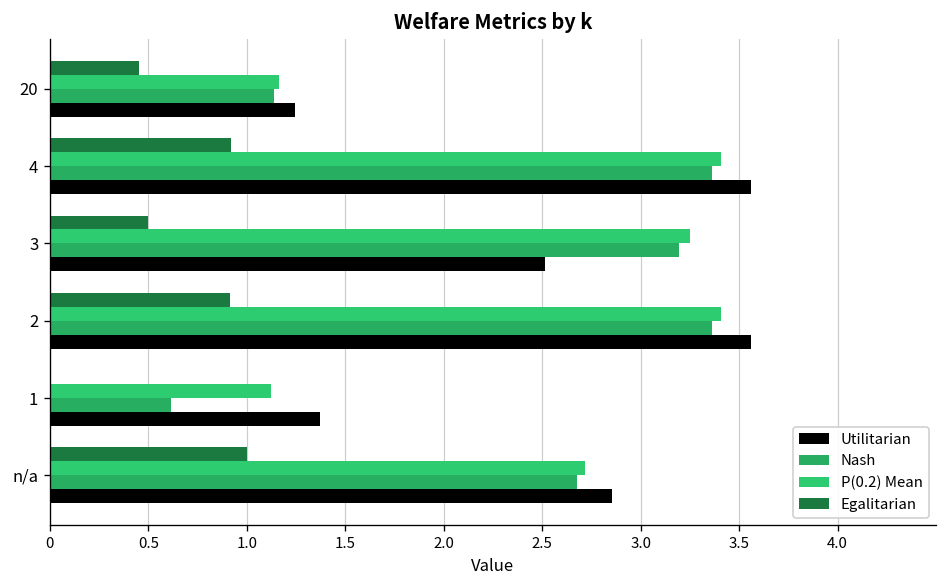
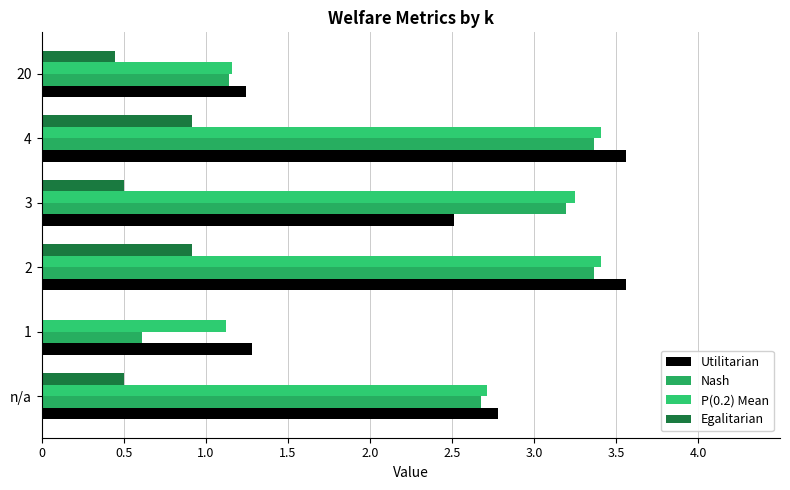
  {
    "Utilitarian": {
      "20": 1.24,
      "4": 3.56,
      "3": 2.52,
      "2": 3.56,
-     "1": 1.37,
-     "n/a": 2.85
+     "1": 1.28,
+     "n/a": 2.78
    },
    "Egalitarian": {
      "20": 0.45,
      "4": 0.92,
      "3": 0.5,
      "2": 0.92,
      "1": 0.0,
-     "n/a": 1.0
+     "n/a": 0.5
    }
  }
